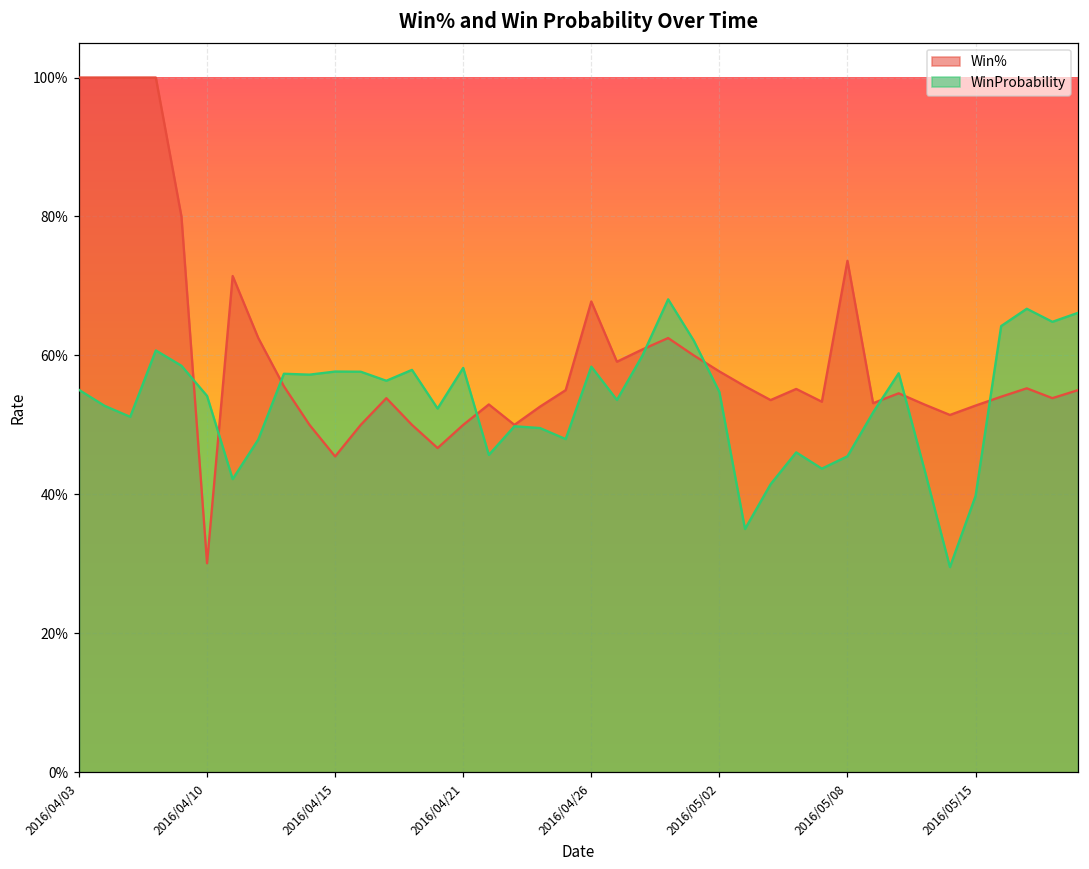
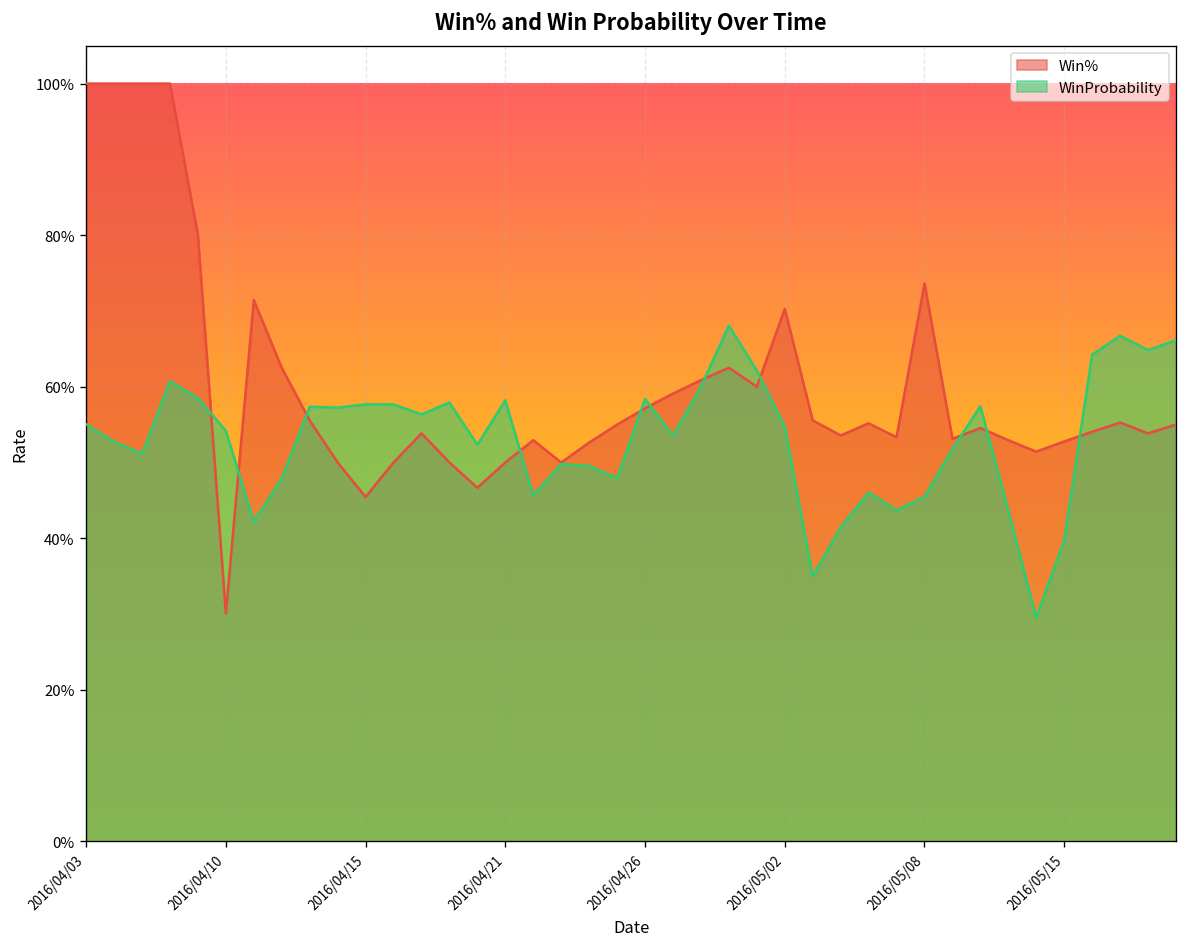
  {
    "Win%": {
      "2016/04/03": "100%",
      "2016/04/10": "30%",
      "2016/04/15": "45%",
      "2016/04/21": "50%",
-     "2016/04/26": "68%",
-     "2016/05/02": "58%",
+     "2016/04/26": "57%",
+     "2016/05/02": "70%",
      "2016/05/08": "74%",
      "2016/05/15": "53%"
    },
    "WinProbability": {
      "2016/04/03": "55%",
      "2016/04/10": "54%",
      "2016/04/15": "58%",
      "2016/04/21": "58%",
      "2016/04/26": "58%",
      "2016/05/02": "55%",
      "2016/05/08": "45%",
      "2016/05/15": "40%"
    }
  }
